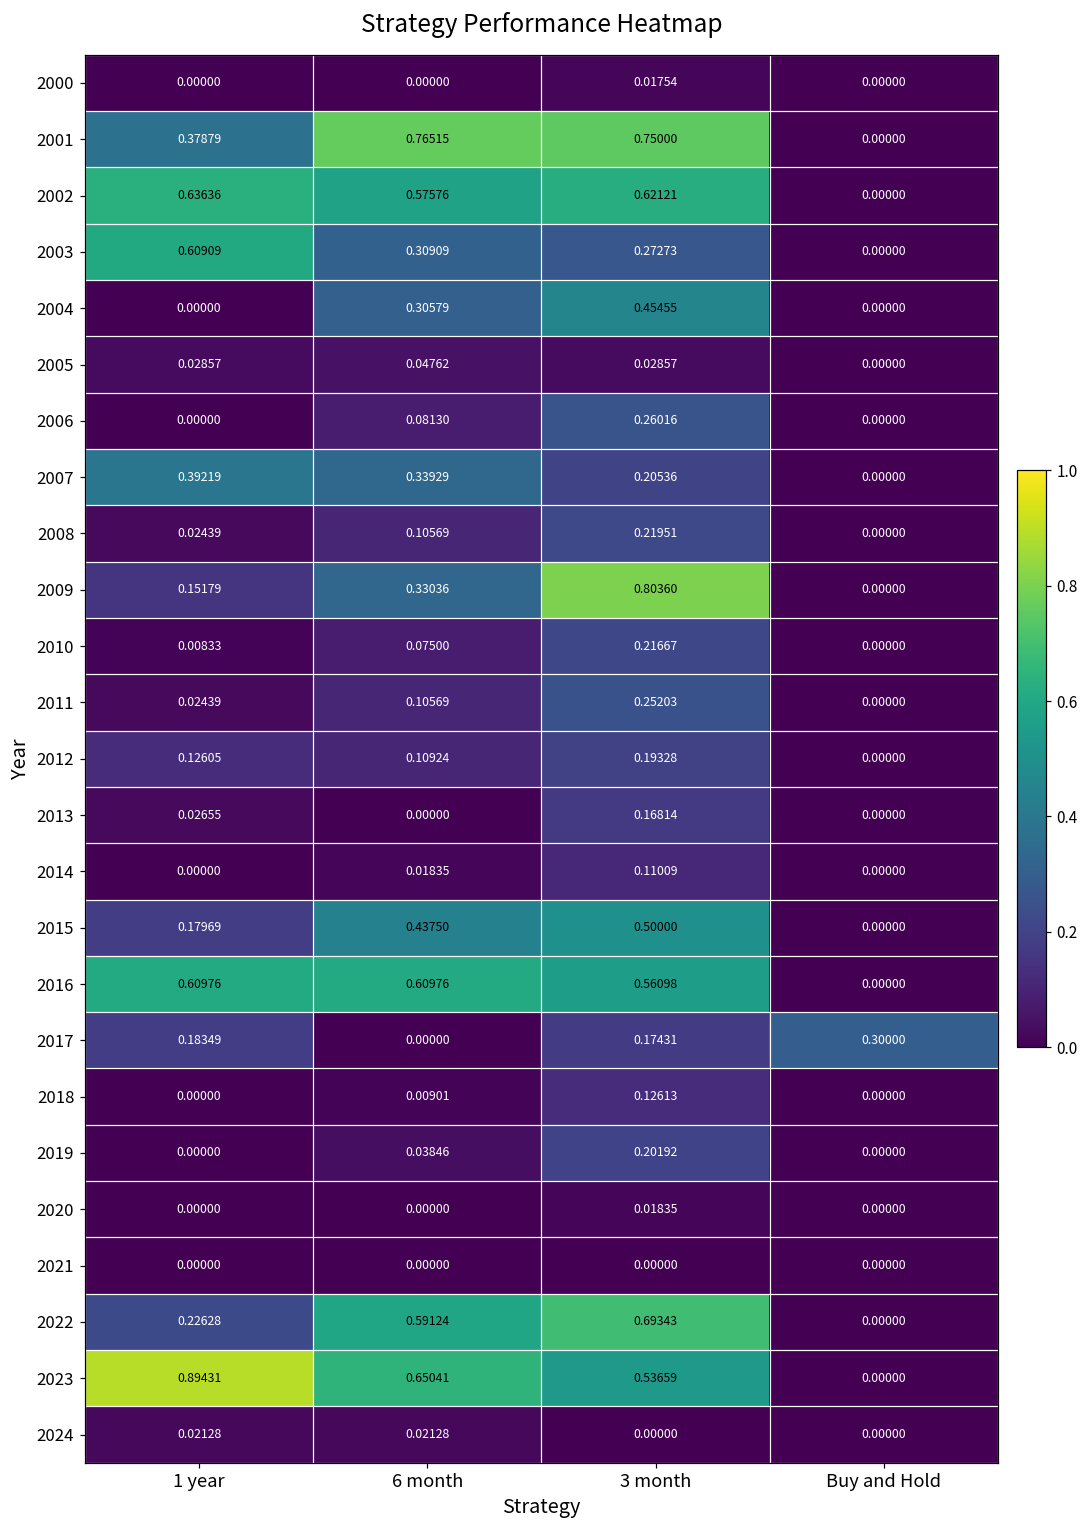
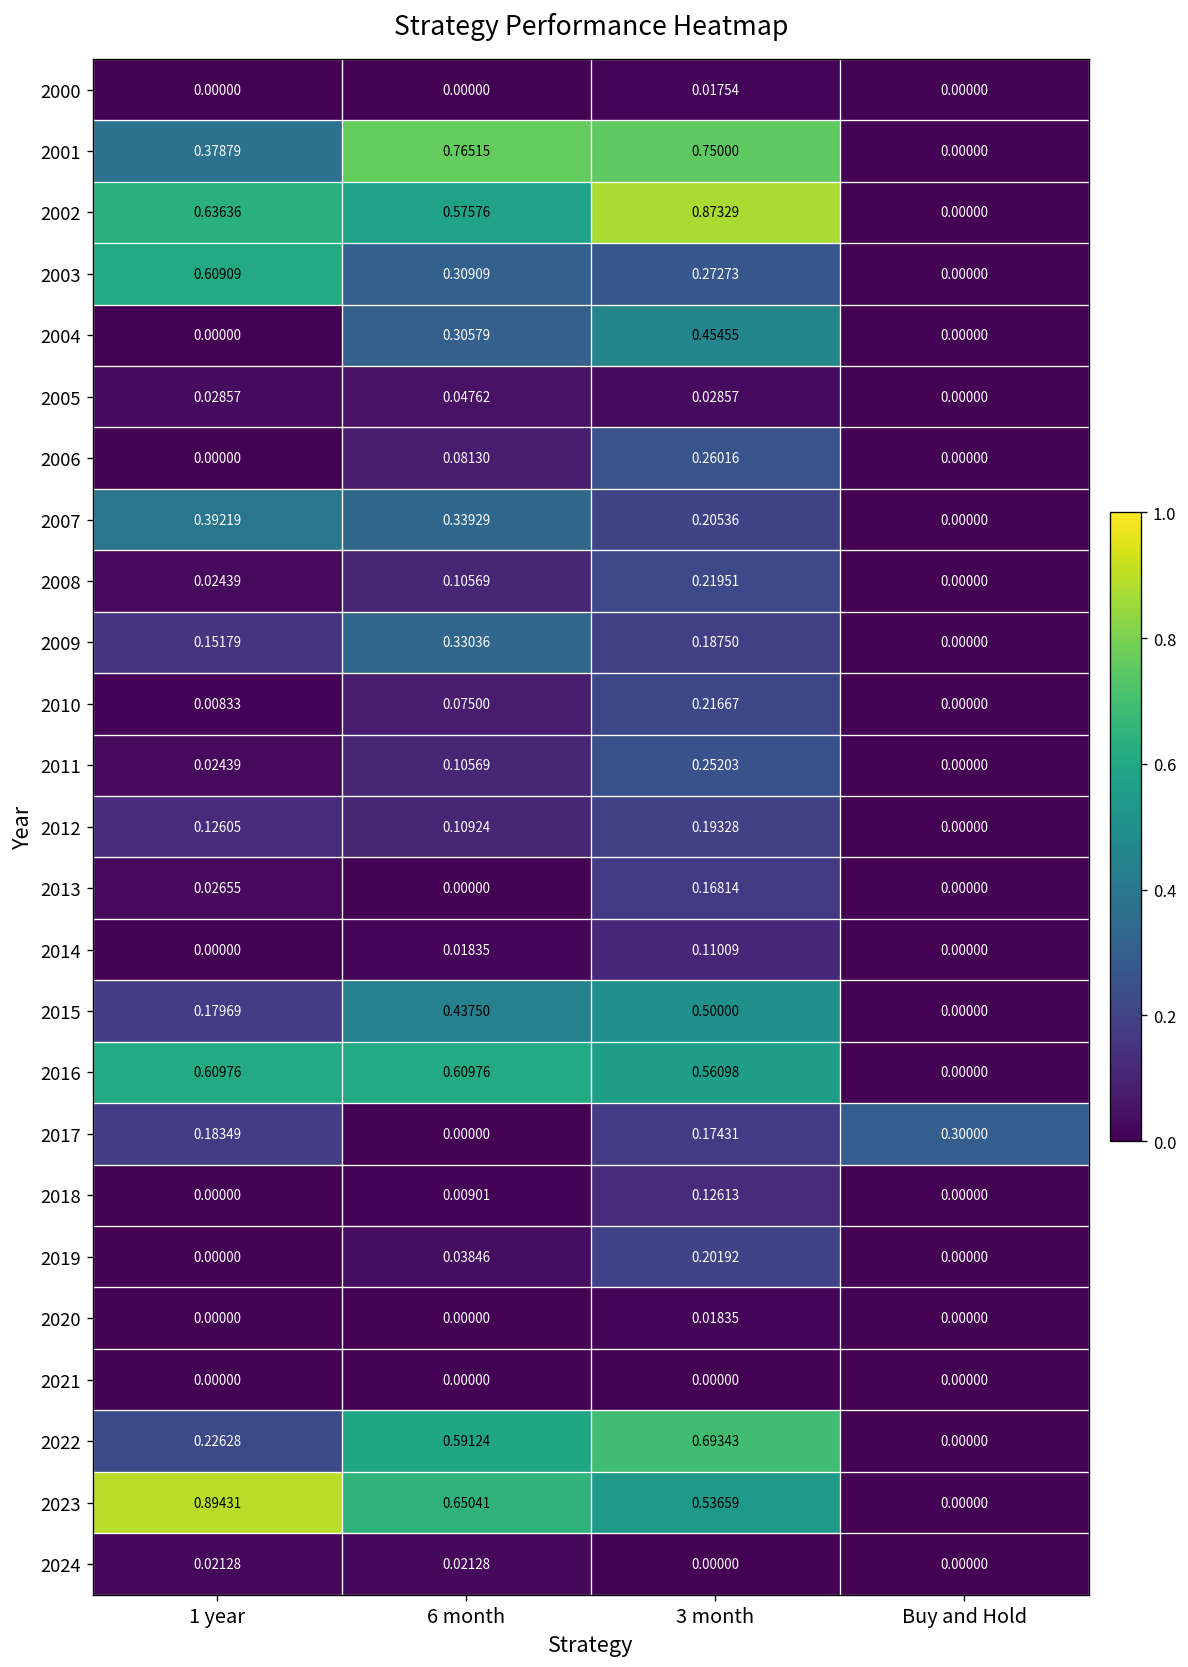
  {
    "2000": {
      "1 year": 0.00000,
      "6 month": 0.00000,
      "3 month": 0.01754,
      "Buy and Hold": 0.00000
    },
    "2001": {
      "1 year": 0.37879,
      "6 month": 0.76515,
      "3 month": 0.75000,
      "Buy and Hold": 0.00000
    },
    "2002": {
      "1 year": 0.63636,
      "6 month": 0.57576,
-     "3 month": 0.62121,
+     "3 month": 0.87329,
      "Buy and Hold": 0.00000
    },
    "2003": {
      "1 year": 0.60909,
      "6 month": 0.30909,
      "3 month": 0.27273,
      "Buy and Hold": 0.00000
    },
    "2004": {
      "1 year": 0.00000,
      "6 month": 0.30579,
      "3 month": 0.45455,
      "Buy and Hold": 0.00000
    },
    "2005": {
      "1 year": 0.02857,
      "6 month": 0.04762,
      "3 month": 0.02857,
      "Buy and Hold": 0.00000
    },
    "2006": {
      "1 year": 0.00000,
      "6 month": 0.08130,
      "3 month": 0.26016,
      "Buy and Hold": 0.00000
    },
    "2007": {
      "1 year": 0.39219,
      "6 month": 0.33929,
      "3 month": 0.20536,
      "Buy and Hold": 0.00000
    },
    "2008": {
      "1 year": 0.02439,
      "6 month": 0.10569,
      "3 month": 0.21951,
      "Buy and Hold": 0.00000
    },
    "2009": {
      "1 year": 0.15179,
      "6 month": 0.33036,
-     "3 month": 0.80360,
+     "3 month": 0.18750,
      "Buy and Hold": 0.00000
    },
    "2010": {
      "1 year": 0.00833,
      "6 month": 0.07500,
      "3 month": 0.21667,
      "Buy and Hold": 0.00000
    },
    "2011": {
      "1 year": 0.02439,
      "6 month": 0.10569,
      "3 month": 0.25203,
      "Buy and Hold": 0.00000
    },
    "2012": {
      "1 year": 0.12605,
      "6 month": 0.10924,
      "3 month": 0.19328,
      "Buy and Hold": 0.00000
    },
    "2013": {
      "1 year": 0.02655,
      "6 month": 0.00000,
      "3 month": 0.16814,
      "Buy and Hold": 0.00000
    },
    "2014": {
      "1 year": 0.00000,
      "6 month": 0.01835,
      "3 month": 0.11009,
      "Buy and Hold": 0.00000
    },
    "2015": {
      "1 year": 0.17969,
      "6 month": 0.43750,
      "3 month": 0.50000,
      "Buy and Hold": 0.00000
    },
    "2016": {
      "1 year": 0.60976,
      "6 month": 0.60976,
      "3 month": 0.56098,
      "Buy and Hold": 0.00000
    },
    "2017": {
      "1 year": 0.18349,
      "6 month": 0.00000,
      "3 month": 0.17431,
      "Buy and Hold": 0.30000
    },
    "2018": {
      "1 year": 0.00000,
      "6 month": 0.00901,
      "3 month": 0.12613,
      "Buy and Hold": 0.00000
    },
    "2019": {
      "1 year": 0.00000,
      "6 month": 0.03846,
      "3 month": 0.20192,
      "Buy and Hold": 0.00000
    },
    "2020": {
      "1 year": 0.00000,
      "6 month": 0.00000,
      "3 month": 0.01835,
      "Buy and Hold": 0.00000
    },
    "2021": {
      "1 year": 0.00000,
      "6 month": 0.00000,
      "3 month": 0.00000,
      "Buy and Hold": 0.00000
    },
    "2022": {
      "1 year": 0.22628,
      "6 month": 0.59124,
      "3 month": 0.69343,
      "Buy and Hold": 0.00000
    },
    "2023": {
      "1 year": 0.89431,
      "6 month": 0.65041,
      "3 month": 0.53659,
      "Buy and Hold": 0.00000
    },
    "2024": {
      "1 year": 0.02128,
      "6 month": 0.02128,
      "3 month": 0.00000,
      "Buy and Hold": 0.00000
    }
  }
